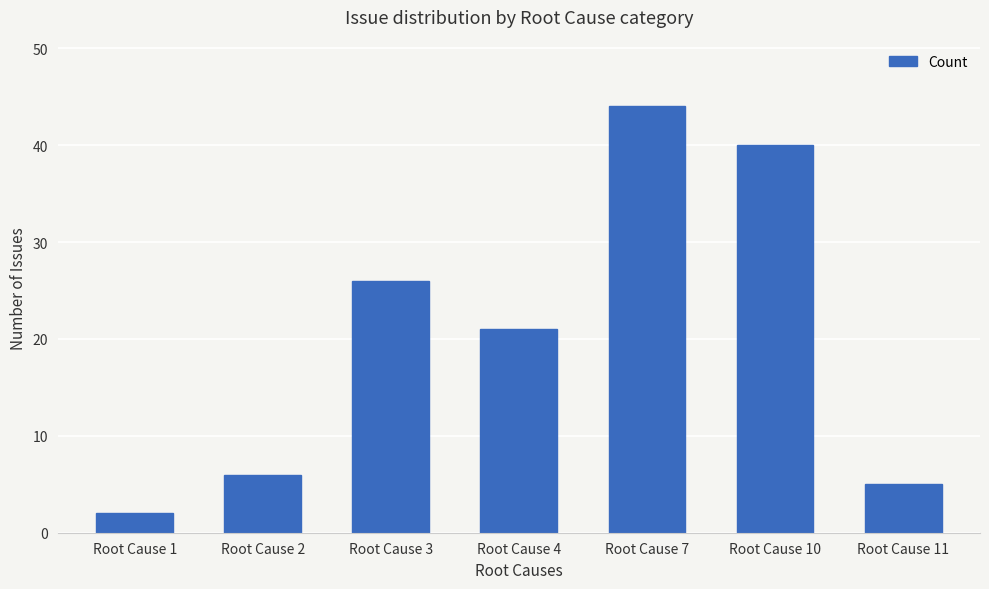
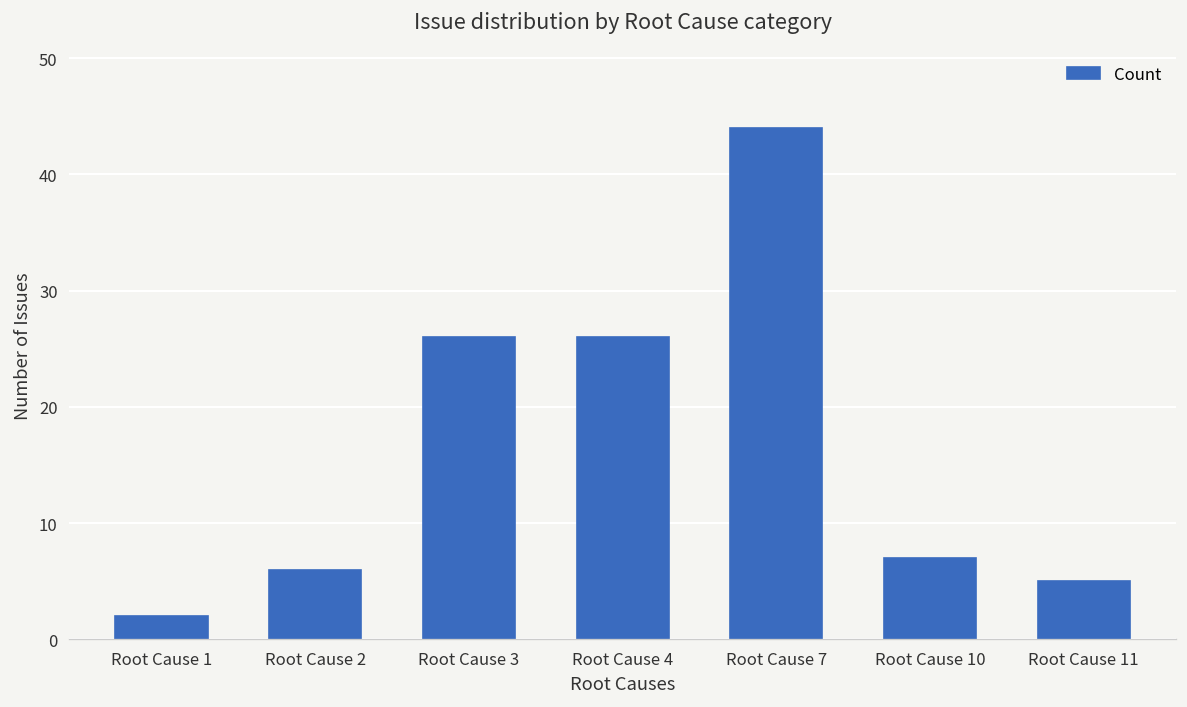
  {
    "Root Cause 1": 2,
    "Root Cause 2": 6,
    "Root Cause 3": 26,
-   "Root Cause 4": 21,
+   "Root Cause 4": 26,
    "Root Cause 7": 44,
-   "Root Cause 10": 40,
+   "Root Cause 10": 7,
    "Root Cause 11": 5
  }
